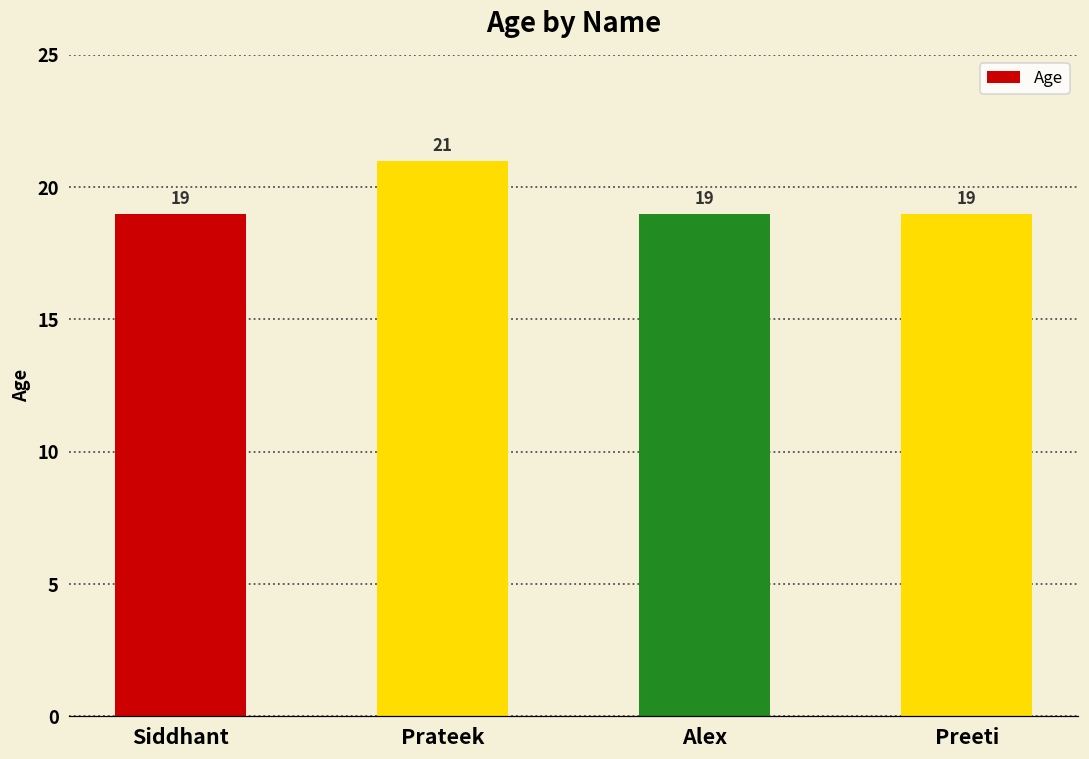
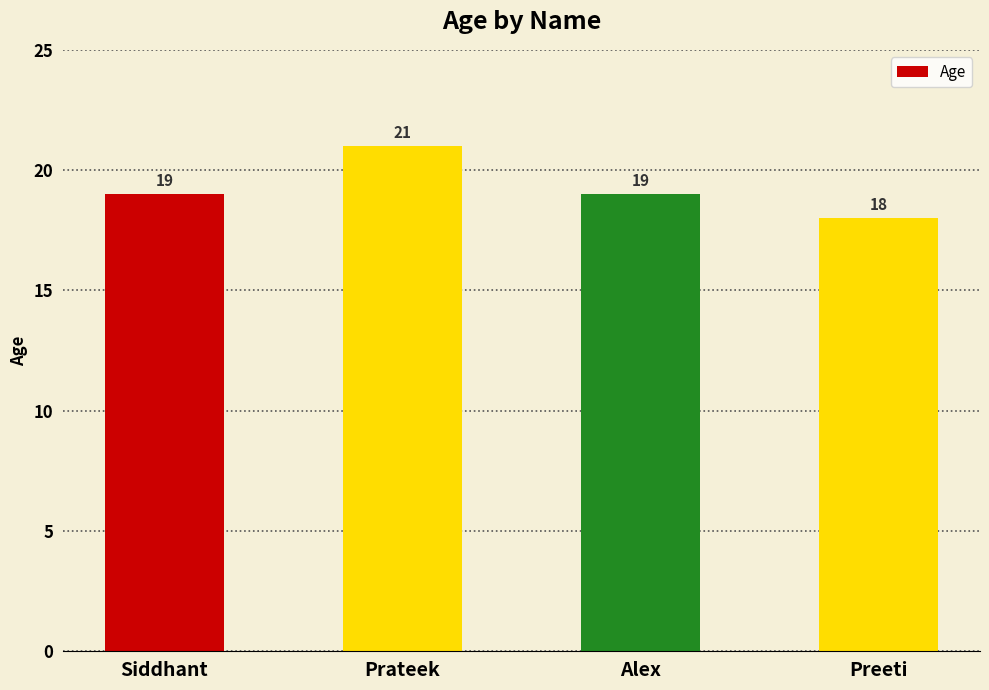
  {
    "Siddhant": 19,
    "Prateek": 21,
    "Alex": 19,
-   "Preeti": 19
+   "Preeti": 18
  }
